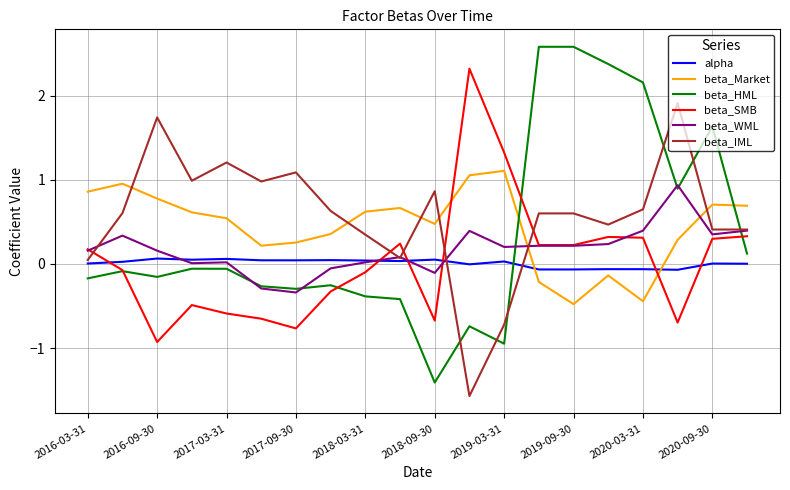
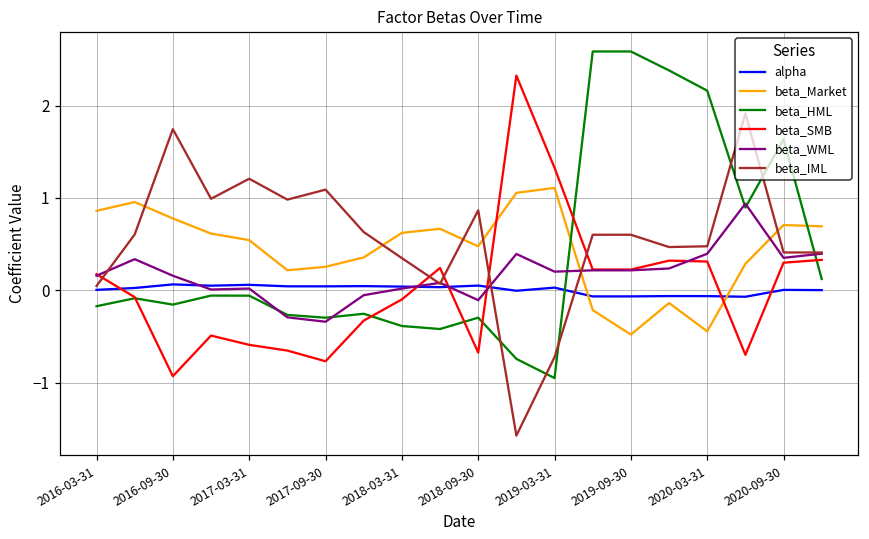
  {
    "alpha": {
      "2016-03-31": 0.0,
      "2016-09-30": 0.1,
      "2017-03-31": 0.1,
      "2017-09-30": 0.0,
      "2018-09-30": 0.1,
      "2019-03-31": 0.0,
      "2019-09-30": -0.1,
      "2020-03-31": -0.1,
      "2020-09-30": 0.0
    },
    "beta_Market": {
      "2016-03-31": 0.9,
      "2016-09-30": 0.8,
      "2017-03-31": 0.5,
      "2017-09-30": 0.3,
      "2018-03-31": 0.6,
      "2018-09-30": 0.5,
      "2019-03-31": 1.1,
      "2019-09-30": -0.5,
      "2020-03-31": -0.4,
      "2020-09-30": 0.7
    },
    "beta_HML": {
      "2016-03-31": -0.2,
      "2016-09-30": -0.2,
      "2017-03-31": -0.1,
      "2017-09-30": -0.3,
      "2018-03-31": -0.4,
-     "2018-09-30": -1.4,
+     "2018-09-30": -0.3,
      "2019-03-31": -0.9,
      "2019-09-30": 2.6,
      "2020-03-31": 2.2
    },
    "beta_SMB": {
      "2016-09-30": -0.9,
      "2017-03-31": -0.6,
      "2017-09-30": -0.8,
      "2018-03-31": -0.1,
      "2018-09-30": -0.7,
      "2019-03-31": 1.3,
      "2020-03-31": 0.3,
      "2020-09-30": 0.3
    },
    "beta_WML": {
      "2016-09-30": 0.2,
      "2017-03-31": 0.0,
      "2017-09-30": -0.3,
      "2018-09-30": -0.1,
      "2019-03-31": 0.2,
      "2020-03-31": 0.4,
      "2020-09-30": 0.4
    },
    "beta_IML": {
      "2016-03-31": 0.0,
      "2016-09-30": 1.7,
      "2017-03-31": 1.2,
      "2017-09-30": 1.1,
      "2018-03-31": 0.3,
      "2018-09-30": 0.9,
      "2019-03-31": -0.7,
      "2019-09-30": 0.6,
-     "2020-03-31": 0.7,
+     "2020-03-31": 0.5,
      "2020-09-30": 0.4
    }
  }
